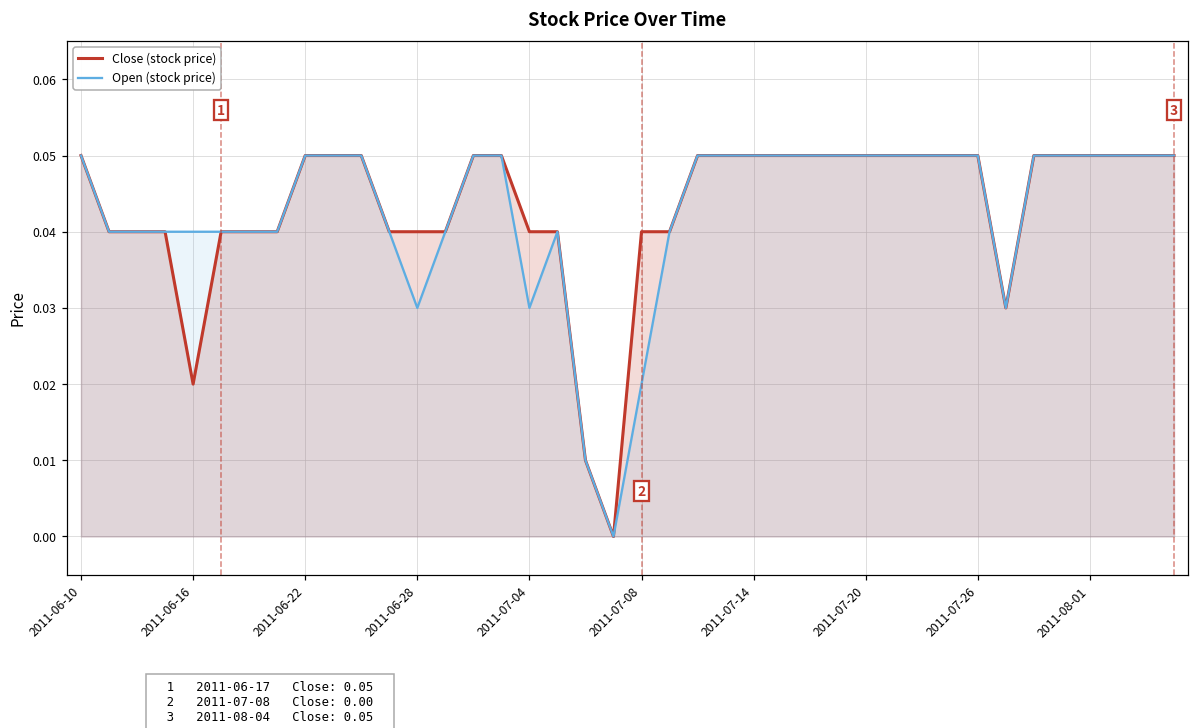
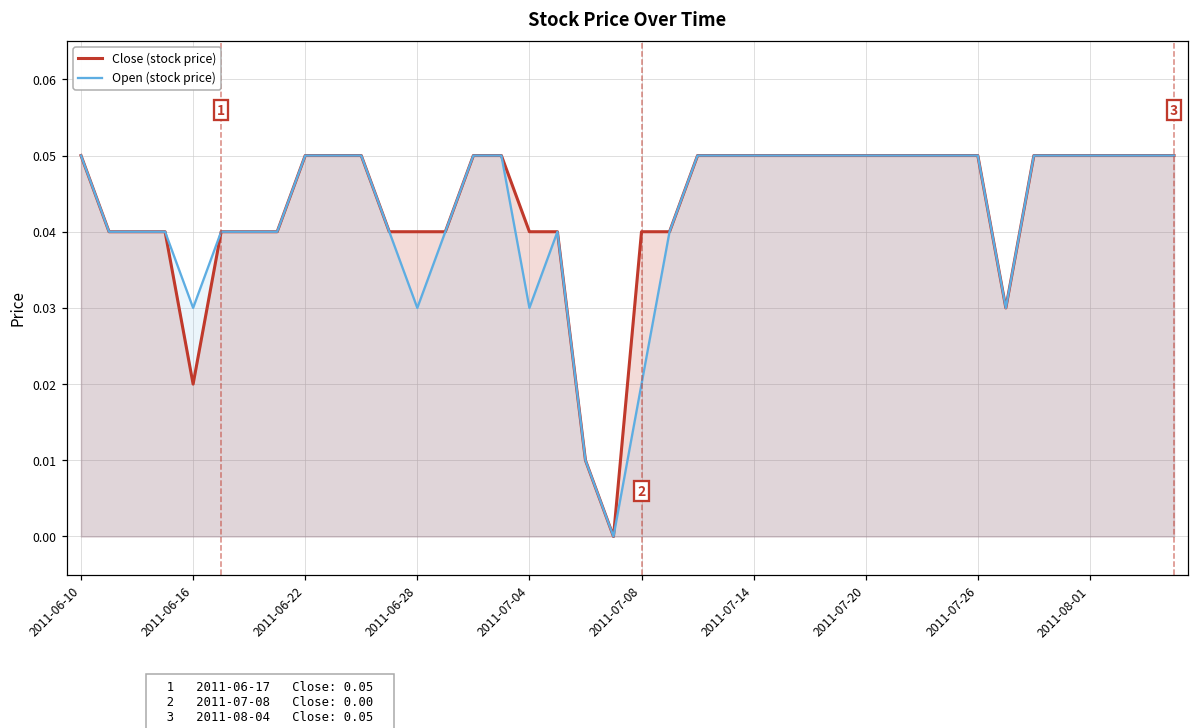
  {
    "Close (stock price)": {
      "2011-06-16": 0.02,
      "2011-06-28": 0.04,
      "2011-07-04": 0.04,
      "2011-07-08": 0.04
    },
    "Open (stock price)": {
-     "2011-06-16": 0.04,
+     "2011-06-16": 0.03,
      "2011-06-28": 0.03,
      "2011-07-04": 0.03,
      "2011-07-08": 0.02
    }
  }
